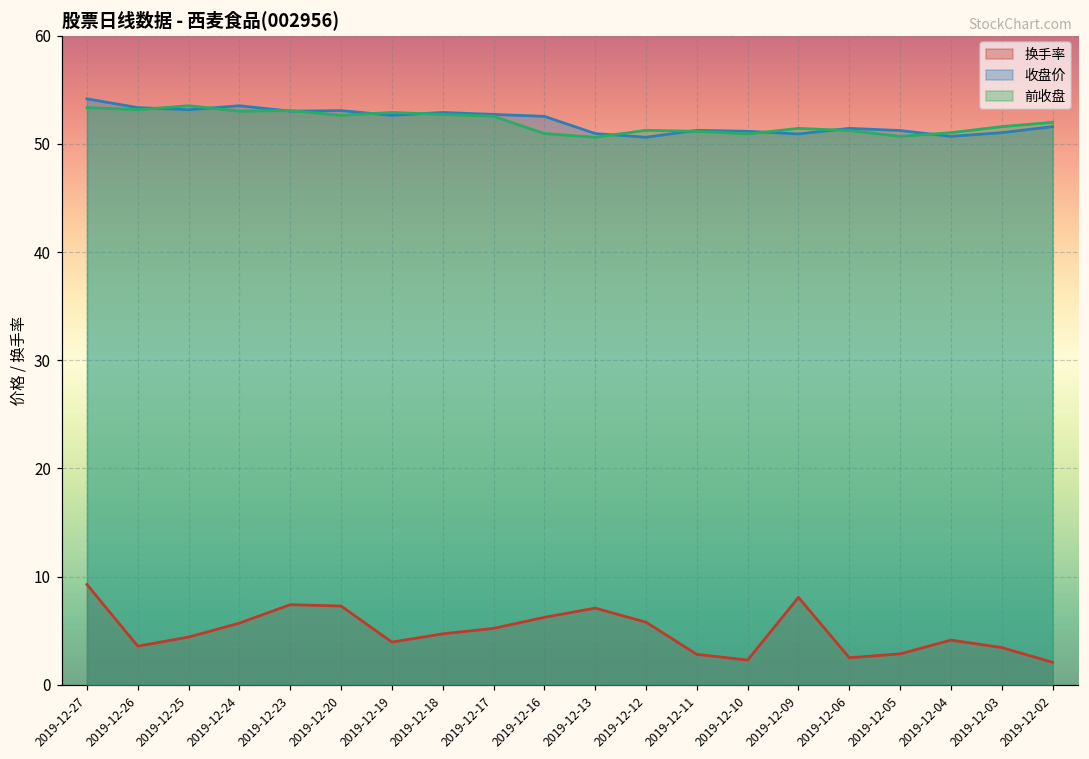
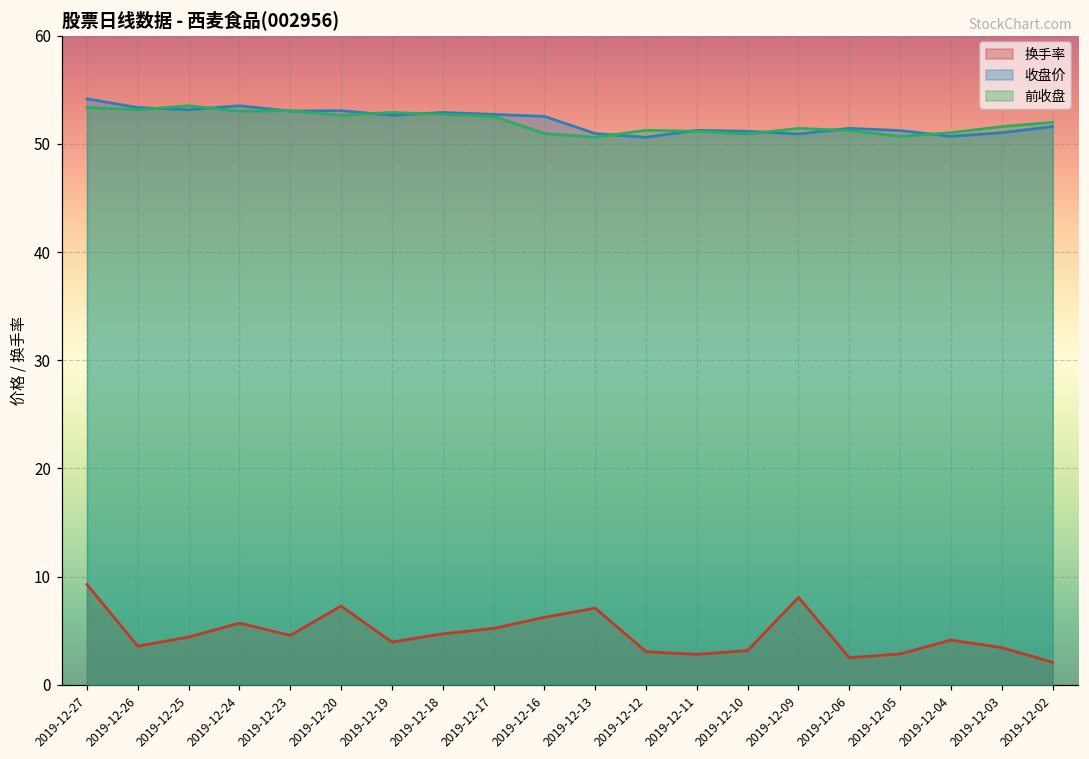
  {
    "换手率": {
      "2019-12-27": 9,
      "2019-12-26": 4,
      "2019-12-25": 4,
      "2019-12-24": 6,
-     "2019-12-23": 7,
+     "2019-12-23": 5,
      "2019-12-20": 7,
      "2019-12-19": 4,
      "2019-12-18": 5,
      "2019-12-17": 5,
      "2019-12-16": 6,
      "2019-12-13": 7,
-     "2019-12-12": 6,
+     "2019-12-12": 3,
      "2019-12-11": 3,
-     "2019-12-10": 2,
+     "2019-12-10": 3,
      "2019-12-09": 8,
      "2019-12-06": 3,
      "2019-12-05": 3,
      "2019-12-04": 4,
      "2019-12-03": 3,
      "2019-12-02": 2
    }
  }
